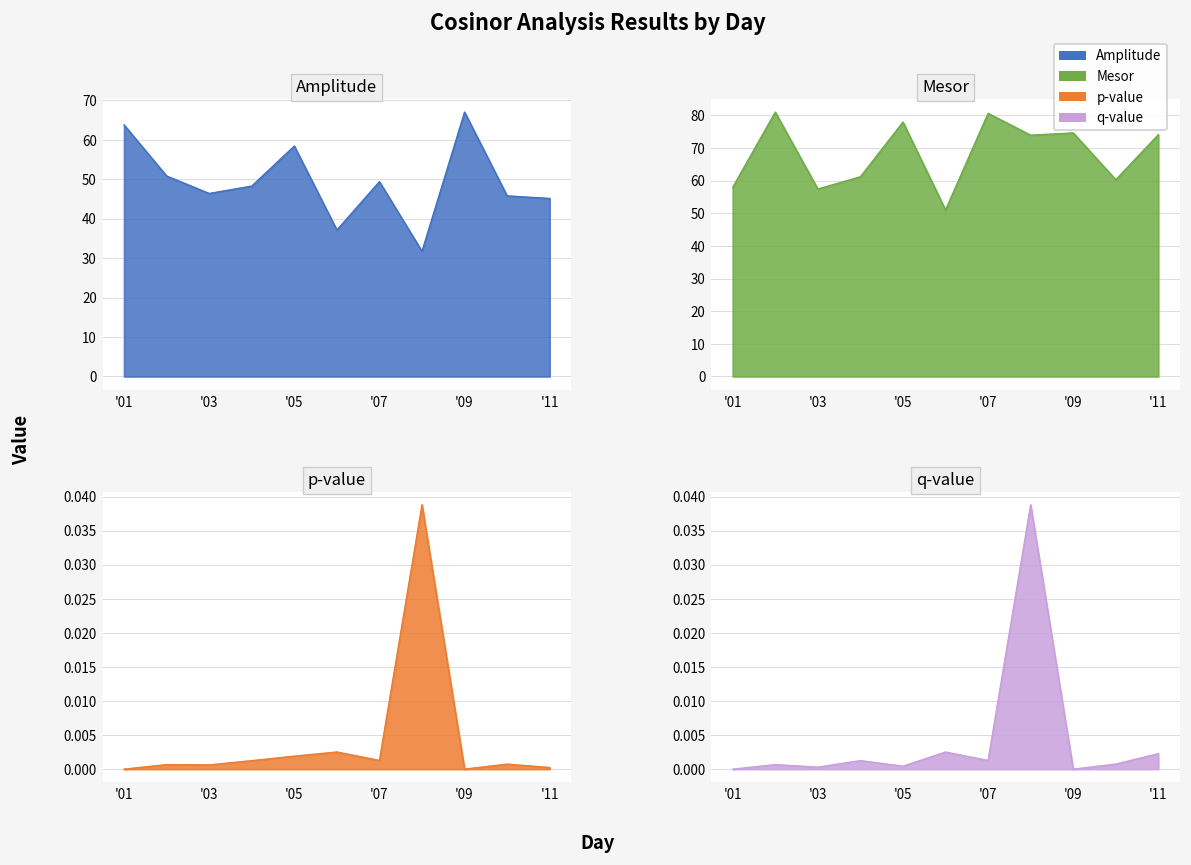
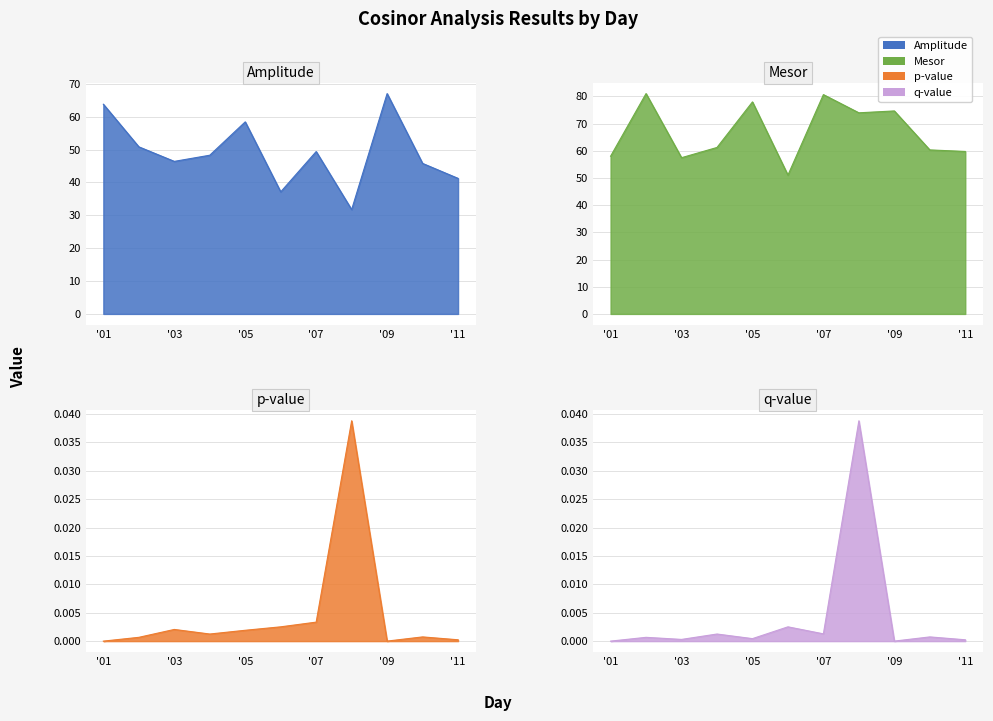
  {
    "Amplitude": {
      "'01": 64,
      "'03": 46,
      "'05": 58,
      "'07": 49,
      "'09": 67,
-     "'11": 45
+     "'11": 41
    },
    "Mesor": {
      "'01": 58,
      "'03": 57,
      "'05": 78,
      "'07": 81,
      "'09": 75,
-     "'11": 74
+     "'11": 60
    },
    "p-value": {
      "'01": 0.000,
-     "'03": 0.001,
+     "'03": 0.002,
      "'05": 0.002,
-     "'07": 0.001,
+     "'07": 0.003,
      "'09": 0.000,
      "'11": 0.000
    },
    "q-value": {
      "'01": 0.000,
      "'03": 0.000,
      "'05": 0.000,
      "'07": 0.001,
      "'09": 0.000,
-     "'11": 0.002
+     "'11": 0.000
    }
  }
